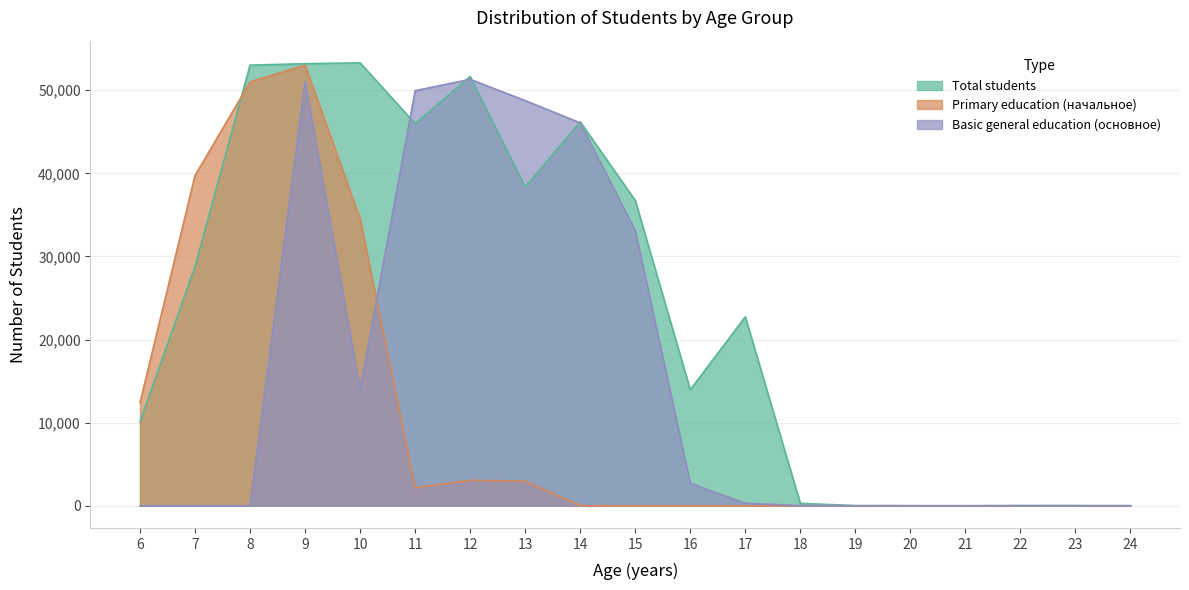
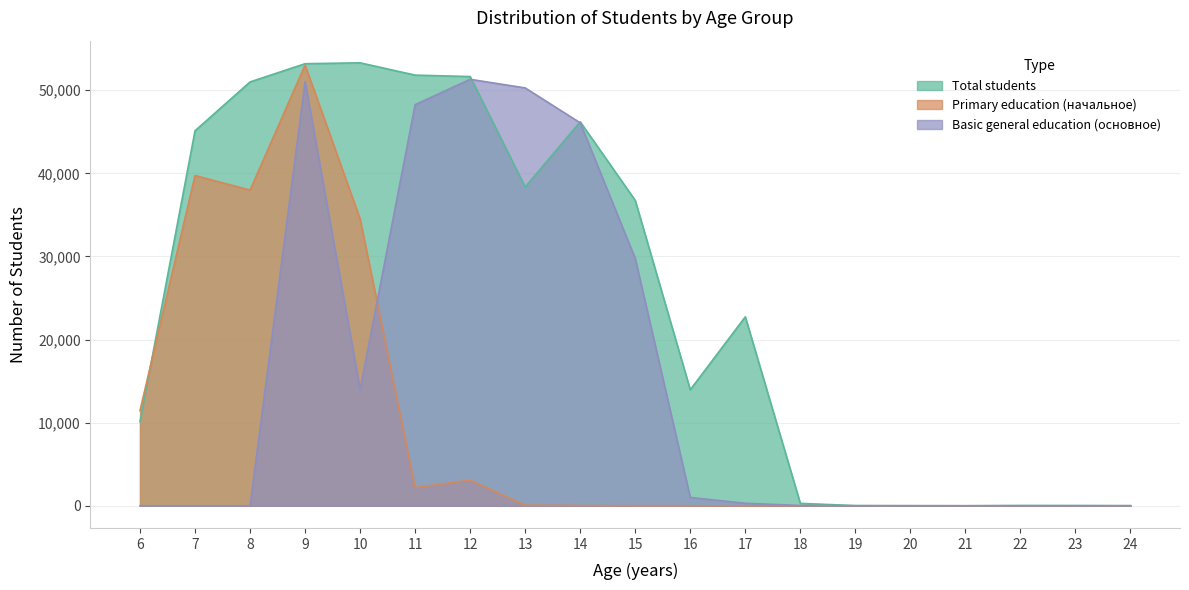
  {
    "Total students": {
      "6": "10,000",
-     "7": "29,000",
-     "8": "53,000",
+     "7": "45,000",
+     "8": "51,000",
      "10": "53,000",
-     "11": "46,000",
+     "11": "52,000",
      "12": "52,000",
      "13": "38,000",
      "15": "37,000",
      "16": "14,000",
      "17": "23,000"
    },
    "Primary education (начальное)": {
-     "6": "12,000",
+     "6": "11,000",
      "7": "40,000",
-     "8": "51,000",
+     "8": "38,000",
      "10": "34,000",
      "11": "2,000",
      "12": "3,000",
-     "13": "3,000",
+     "13": "0",
      "14": "0",
      "15": "0",
      "16": "0"
    },
    "Basic general education (основное)": {
      "6": "0",
      "7": "0",
      "8": "0",
      "9": "51,000",
      "10": "14,000",
-     "11": "50,000",
+     "11": "48,000",
      "12": "51,000",
-     "13": "49,000",
-     "15": "33,000",
-     "16": "3,000"
+     "13": "50,000",
+     "15": "30,000",
+     "16": "1,000"
    }
  }
